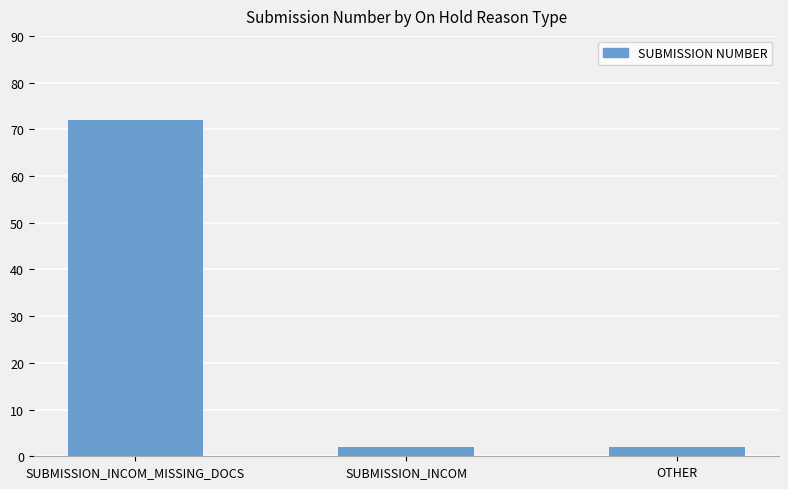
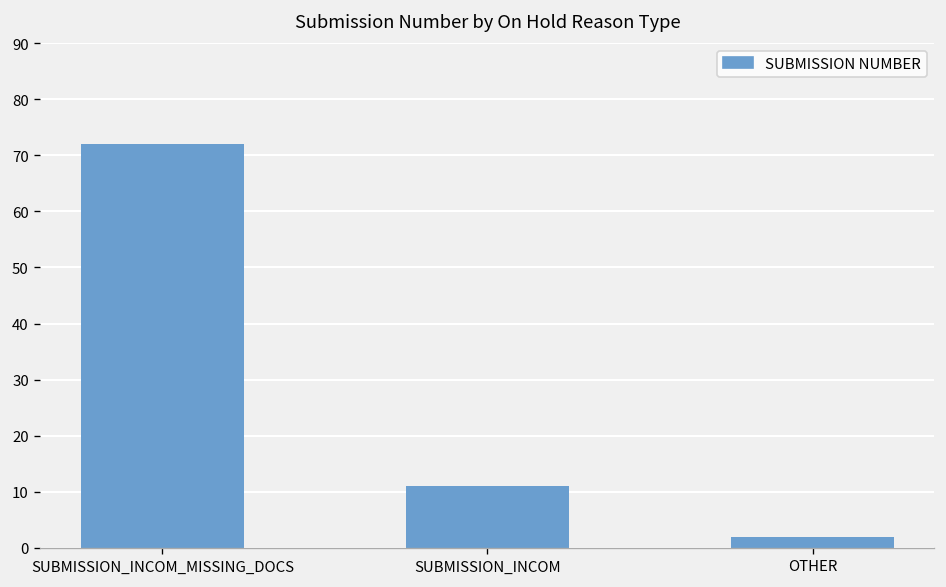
  {
    "SUBMISSION_INCOM_MISSING_DOCS": 72,
-   "SUBMISSION_INCOM": 2,
+   "SUBMISSION_INCOM": 11,
    "OTHER": 2
  }
